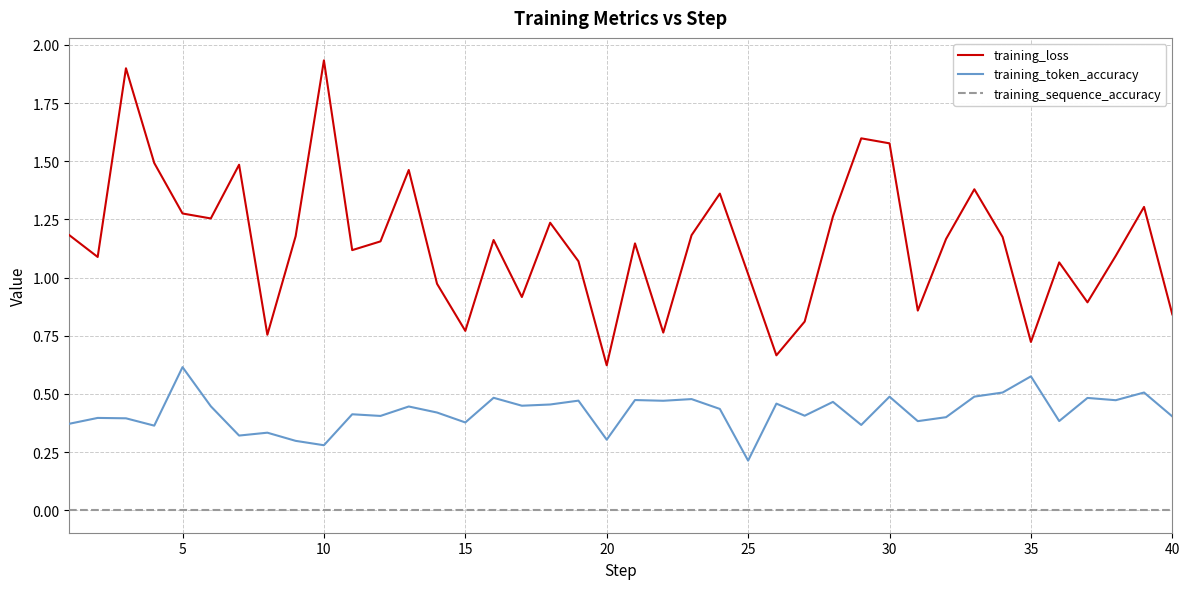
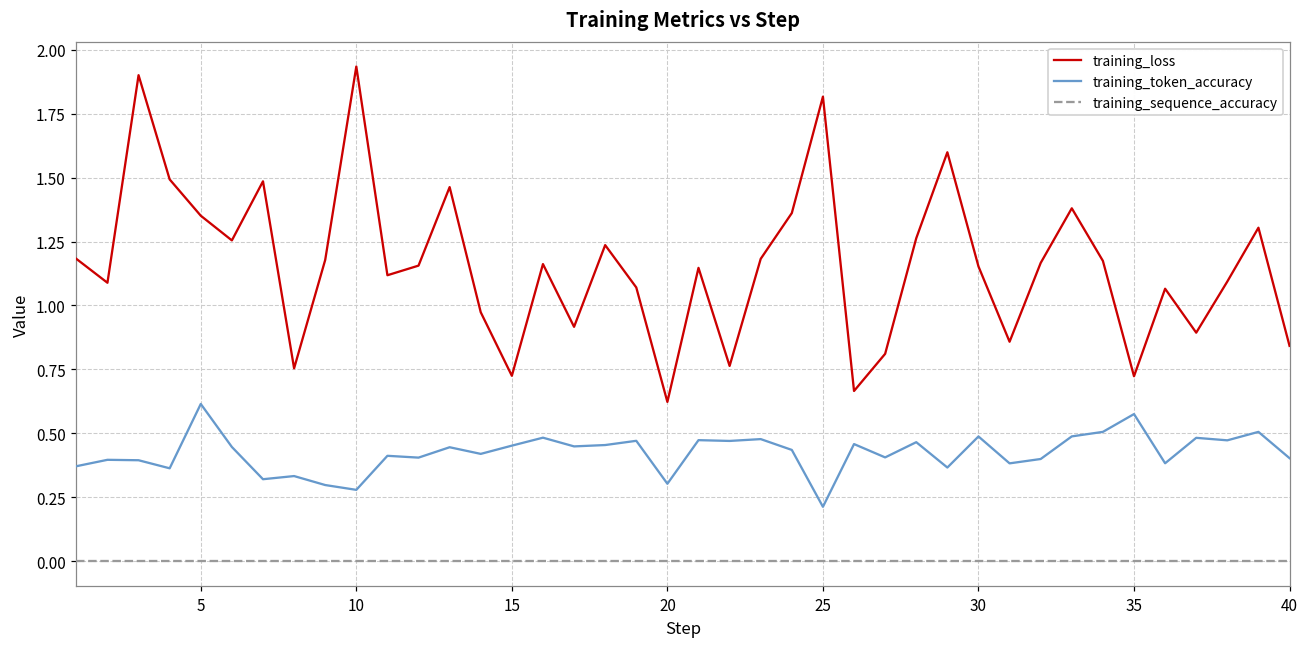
  {
    "training_loss": {
-     "5": 1.28,
+     "5": 1.35,
      "10": 1.93,
-     "15": 0.77,
+     "15": 0.73,
      "20": 0.62,
-     "25": 1.02,
-     "30": 1.58,
+     "25": 1.82,
+     "30": 1.15,
      "35": 0.72,
      "40": 0.84
    },
    "training_token_accuracy": {
      "5": 0.62,
      "10": 0.28,
-     "15": 0.38,
+     "15": 0.45,
      "20": 0.30,
      "25": 0.21,
      "30": 0.49,
      "35": 0.58,
      "40": 0.40
    },
    "training_sequence_accuracy": {
      "5": 0.00,
      "10": 0.00,
      "15": 0.00,
      "20": 0.00,
      "25": 0.00,
      "30": 0.00,
      "35": 0.00,
      "40": 0.00
    }
  }
